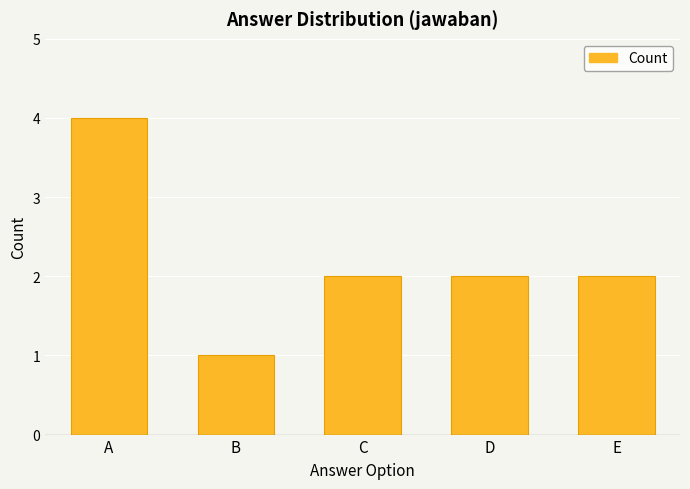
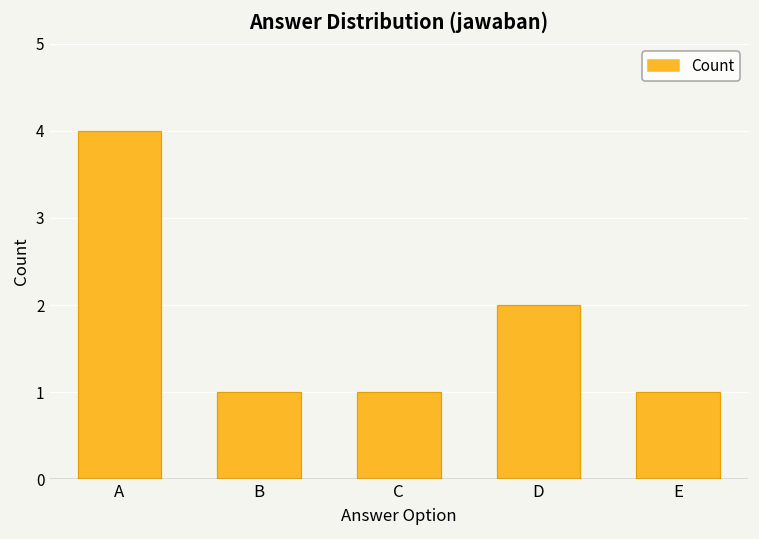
  {
    "A": 4,
    "B": 1,
-   "C": 2,
+   "C": 1,
    "D": 2,
-   "E": 2
+   "E": 1
  }
